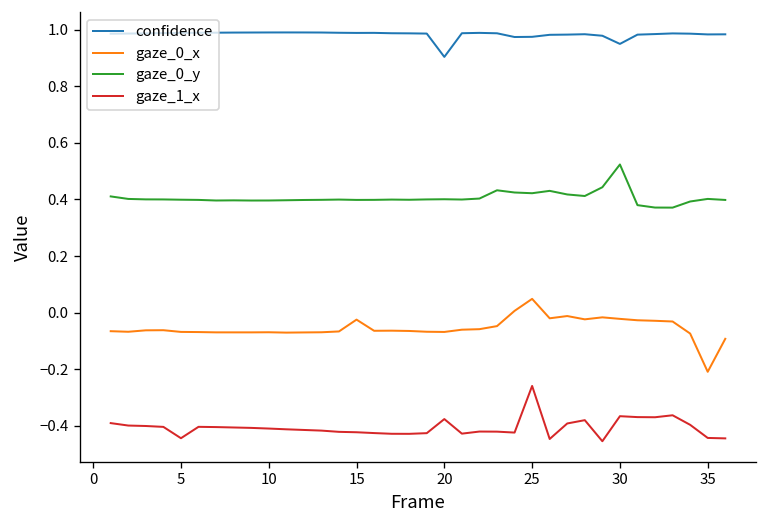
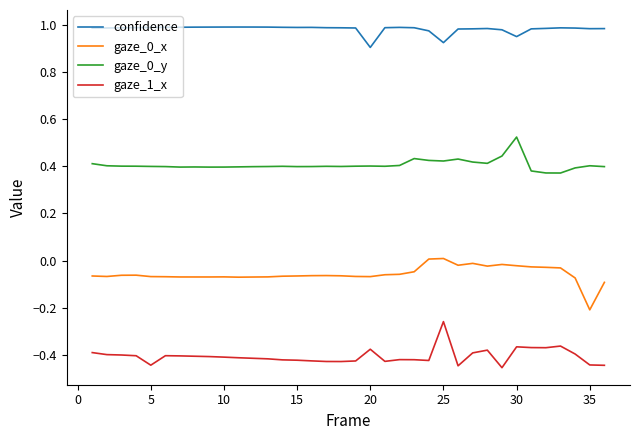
  {
    "confidence": {
      "10": 0.99,
      "15": 0.99,
      "20": 0.90,
-     "25": 0.97,
+     "25": 0.92,
      "30": 0.95,
      "35": 0.98
    },
    "gaze_0_x": {
      "5": -0.07,
      "10": -0.07,
-     "15": -0.02,
+     "15": -0.07,
      "20": -0.07,
-     "25": 0.05,
+     "25": 0.01,
      "30": -0.02,
      "35": -0.21
    },
    "gaze_0_y": {
      "5": 0.40,
      "10": 0.40,
      "15": 0.40,
      "20": 0.40,
      "25": 0.42,
      "30": 0.52,
      "35": 0.40
    },
    "gaze_1_x": {
      "5": -0.44,
      "10": -0.41,
      "15": -0.42,
      "20": -0.38,
      "25": -0.26,
      "30": -0.37,
      "35": -0.44
    }
  }
